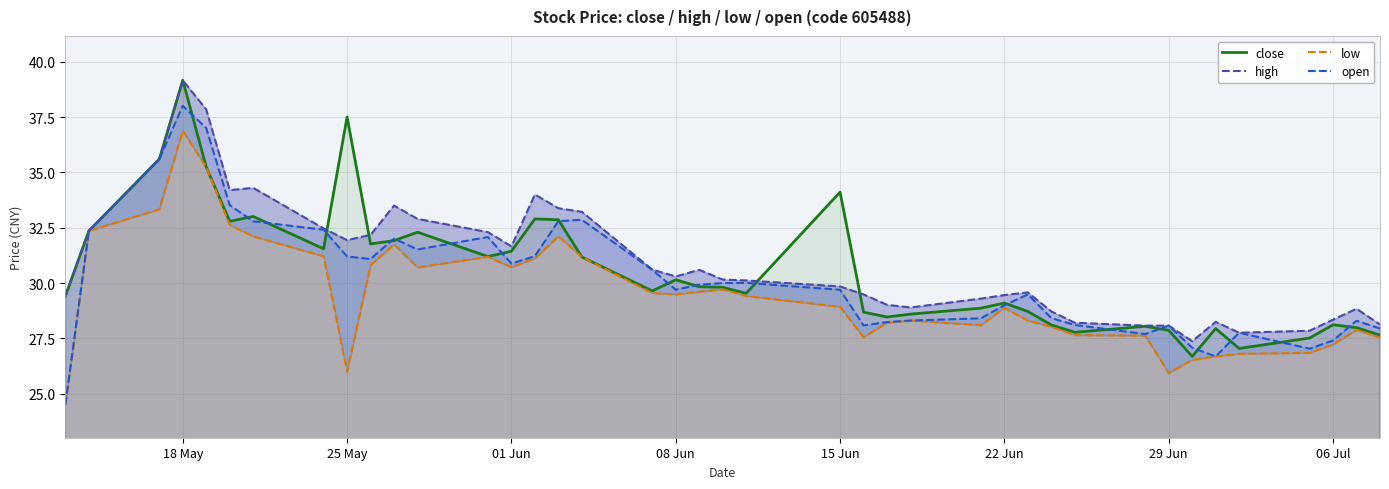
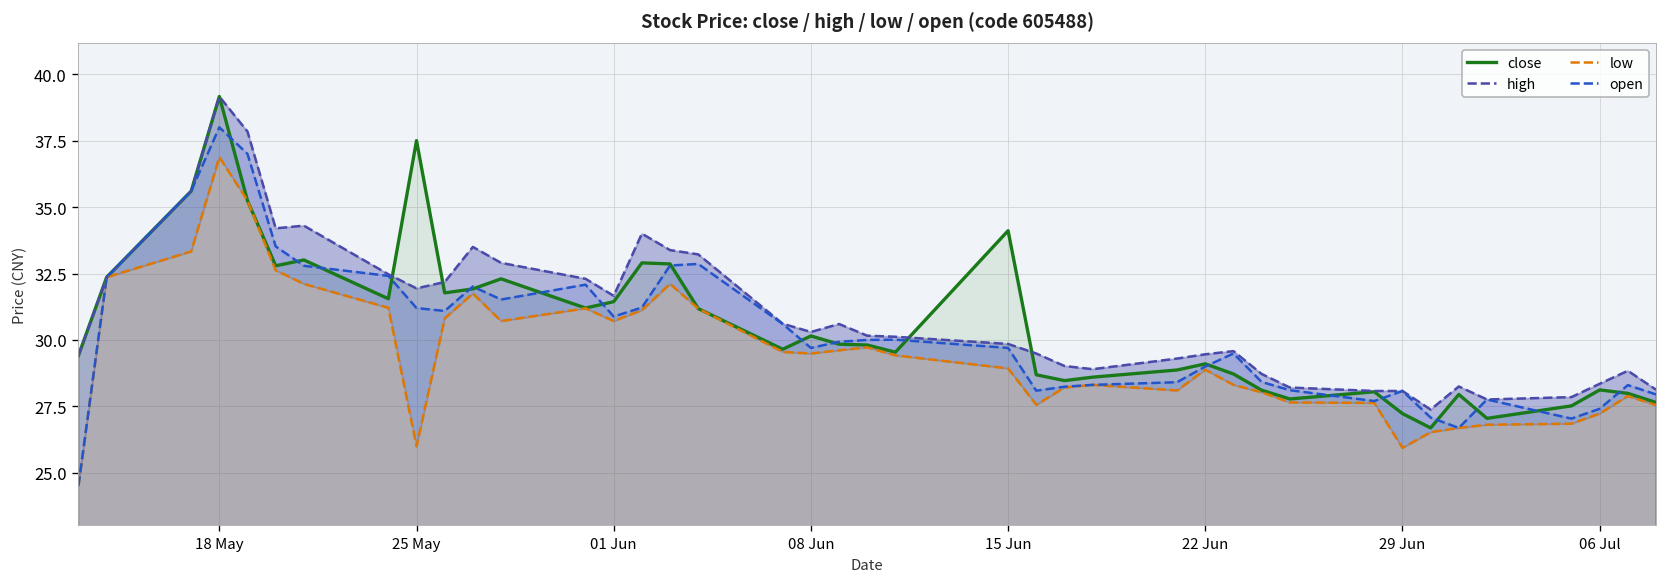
  {
    "close": {
      "25 May": 37.5,
      "01 Jun": 31.4,
      "08 Jun": 30.2,
      "15 Jun": 34.1,
-     "29 Jun": 27.9,
+     "29 Jun": 27.2,
      "06 Jul": 28.1
    },
    "low": {
      "18 May": 36.9,
      "25 May": 26.0,
      "01 Jun": 30.7,
      "08 Jun": 29.5,
      "15 Jun": 28.9,
      "22 Jun": 28.9,
      "29 Jun": 25.9,
      "06 Jul": 27.2
    }
  }
